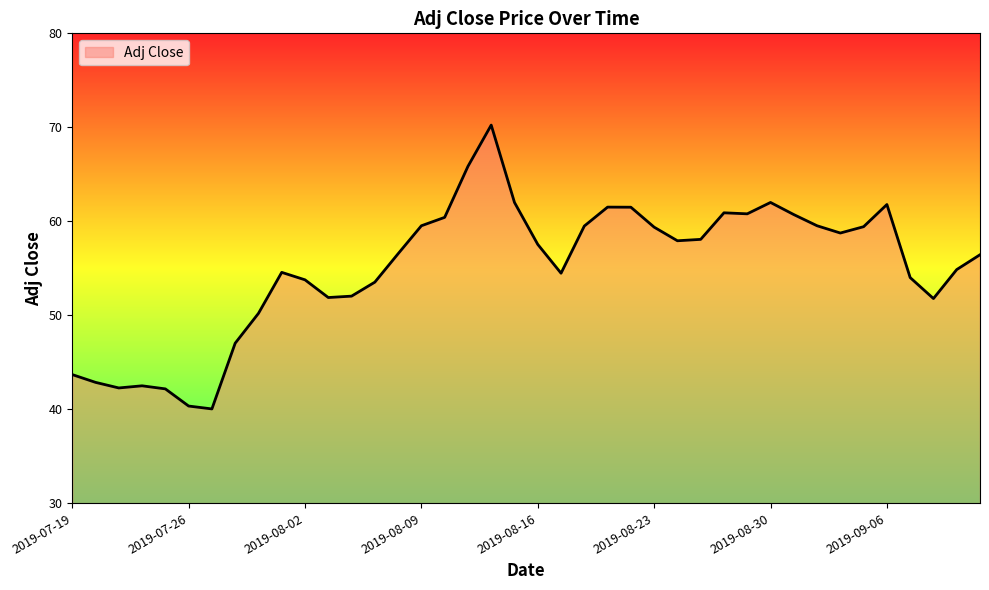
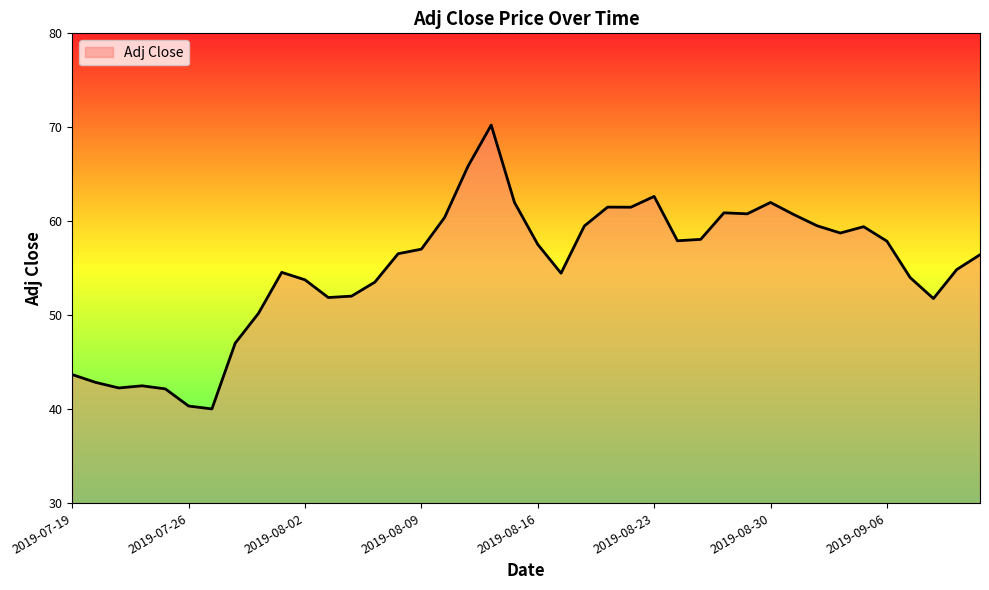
  {
    "2019-07-19": 44,
    "2019-07-26": 40,
    "2019-08-02": 54,
-   "2019-08-09": 60,
+   "2019-08-09": 57,
    "2019-08-16": 58,
-   "2019-08-23": 59,
+   "2019-08-23": 63,
    "2019-08-30": 62,
-   "2019-09-06": 62
+   "2019-09-06": 58
  }
